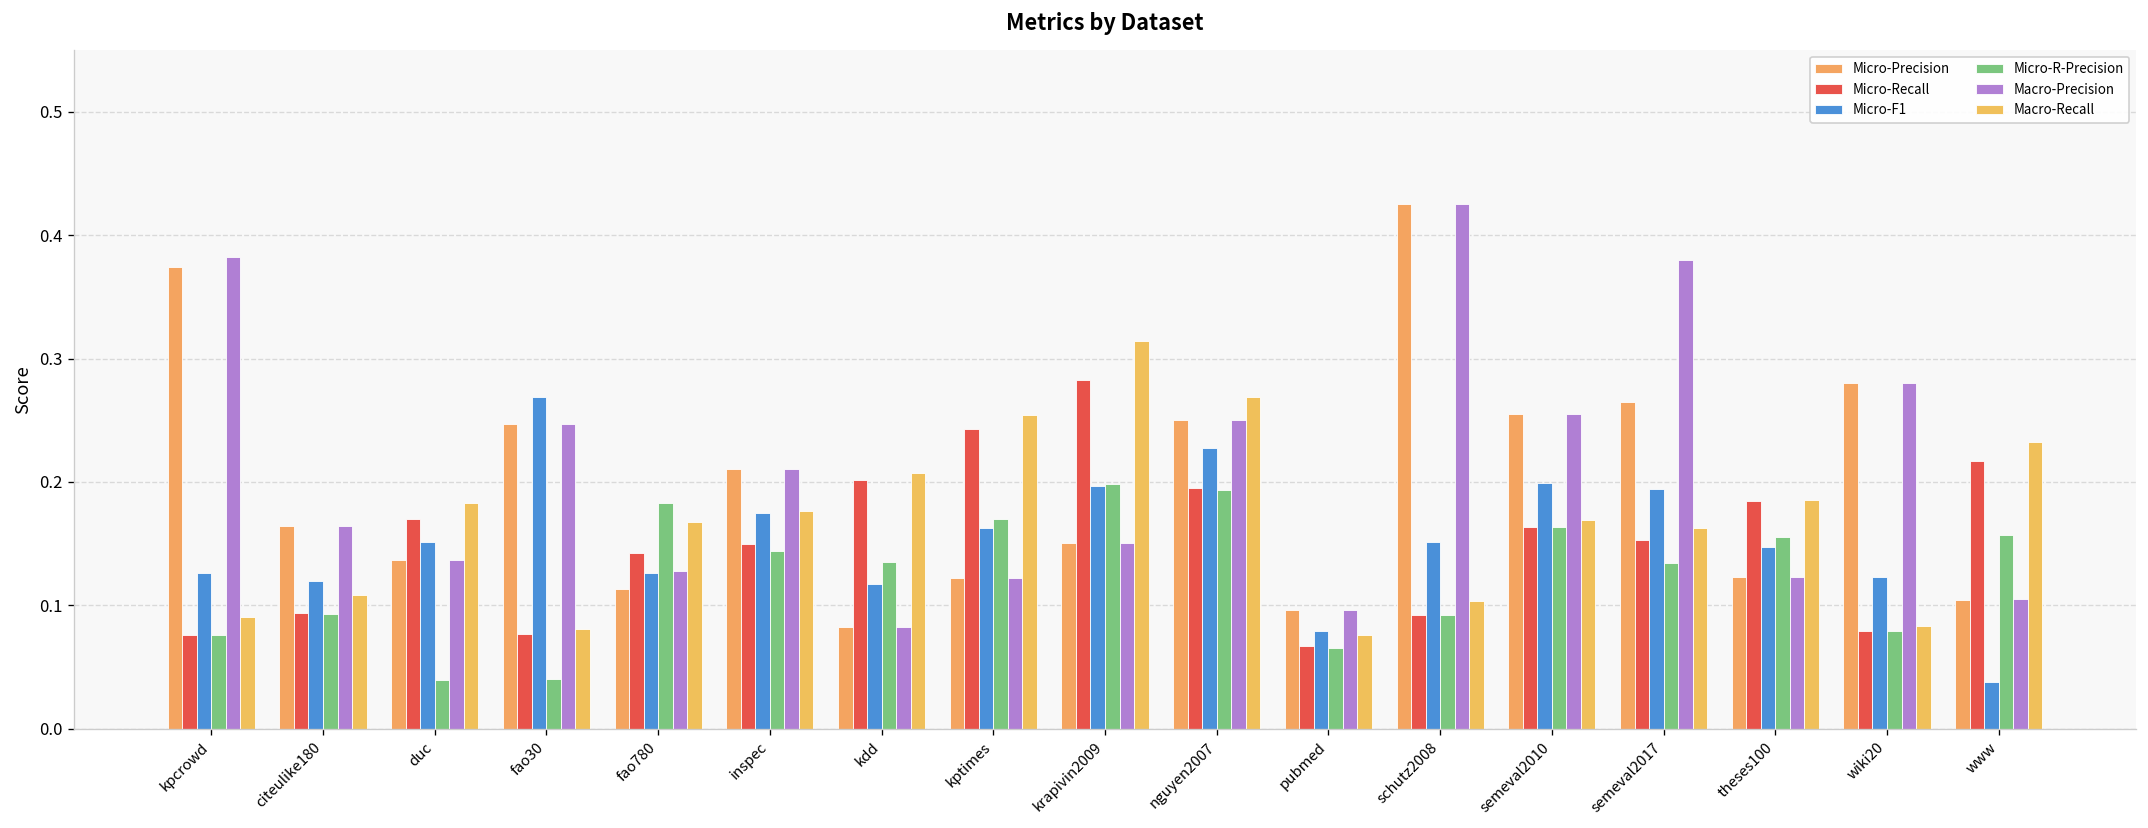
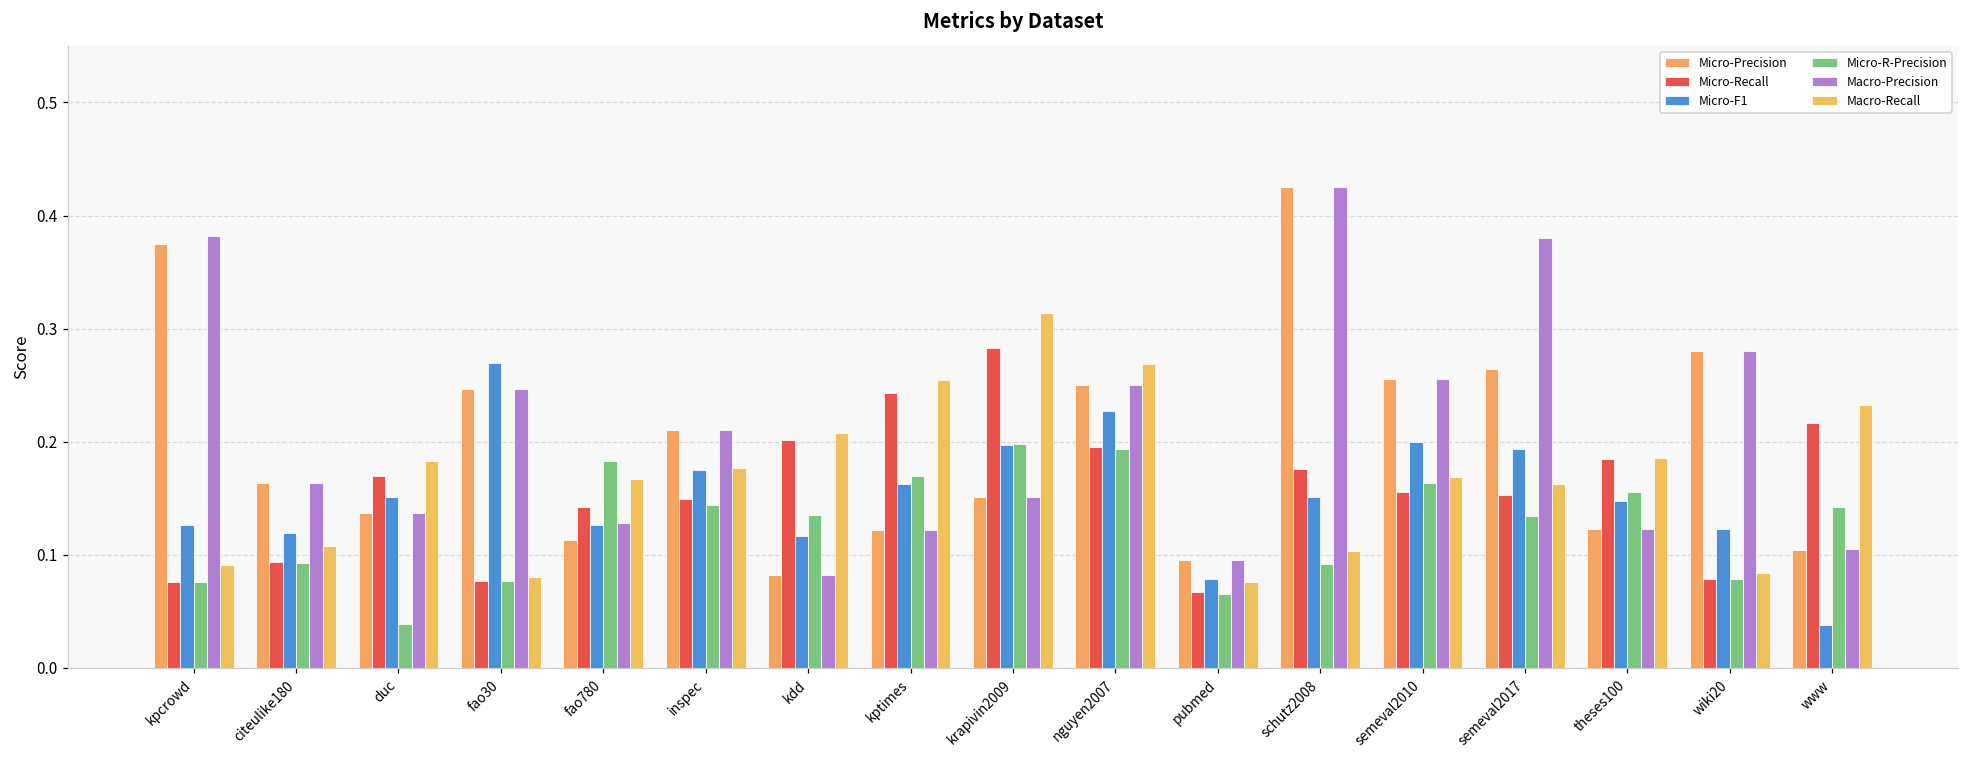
  {
    "Micro-Recall": {
      "kpcrowd": 0.076,
      "citeulike180": 0.094,
      "duc": 0.170,
      "fao30": 0.077,
      "fao780": 0.142,
      "inspec": 0.149,
      "kdd": 0.201,
      "kptimes": 0.243,
      "krapivin2009": 0.283,
      "nguyen2007": 0.195,
      "pubmed": 0.067,
-     "schutz2008": 0.092,
-     "semeval2010": 0.164,
+     "schutz2008": 0.175,
+     "semeval2010": 0.156,
      "semeval2017": 0.153,
      "theses100": 0.184,
      "wiki20": 0.079,
      "www": 0.217
    },
    "Micro-F1": {
      "kpcrowd": 0.126,
      "citeulike180": 0.120,
      "duc": 0.152,
      "fao30": 0.269,
      "fao780": 0.126,
      "inspec": 0.175,
      "kdd": 0.117,
      "kptimes": 0.163,
      "krapivin2009": 0.197,
      "nguyen2007": 0.227,
      "pubmed": 0.079,
      "schutz2008": 0.151,
      "semeval2010": 0.200,
      "semeval2017": 0.194,
      "theses100": 0.148,
      "wiki20": 0.123,
      "www": 0.038
    },
    "Micro-R-Precision": {
      "kpcrowd": 0.076,
      "citeulike180": 0.093,
      "duc": 0.039,
-     "fao30": 0.040,
+     "fao30": 0.077,
      "fao780": 0.183,
      "inspec": 0.144,
      "kdd": 0.135,
      "kptimes": 0.170,
      "krapivin2009": 0.198,
      "nguyen2007": 0.194,
      "pubmed": 0.065,
      "schutz2008": 0.092,
      "semeval2010": 0.164,
      "semeval2017": 0.134,
      "theses100": 0.155,
      "wiki20": 0.079,
-     "www": 0.157
+     "www": 0.142
    },
    "Macro-Precision": {
      "kpcrowd": 0.382,
      "citeulike180": 0.164,
      "duc": 0.137,
      "fao30": 0.247,
      "fao780": 0.128,
      "inspec": 0.211,
      "kdd": 0.083,
      "kptimes": 0.122,
      "krapivin2009": 0.151,
      "nguyen2007": 0.250,
      "pubmed": 0.096,
      "schutz2008": 0.425,
      "semeval2010": 0.255,
      "semeval2017": 0.380,
      "theses100": 0.123,
      "wiki20": 0.280,
      "www": 0.105
    }
  }
